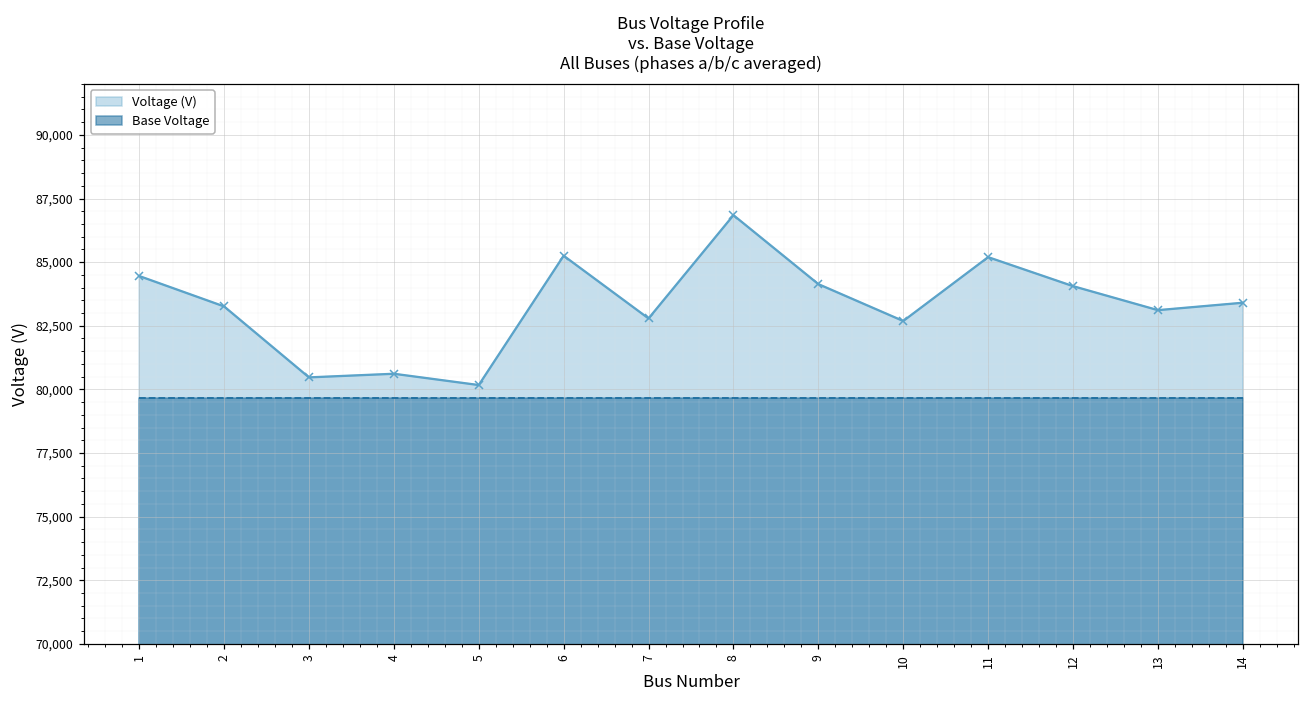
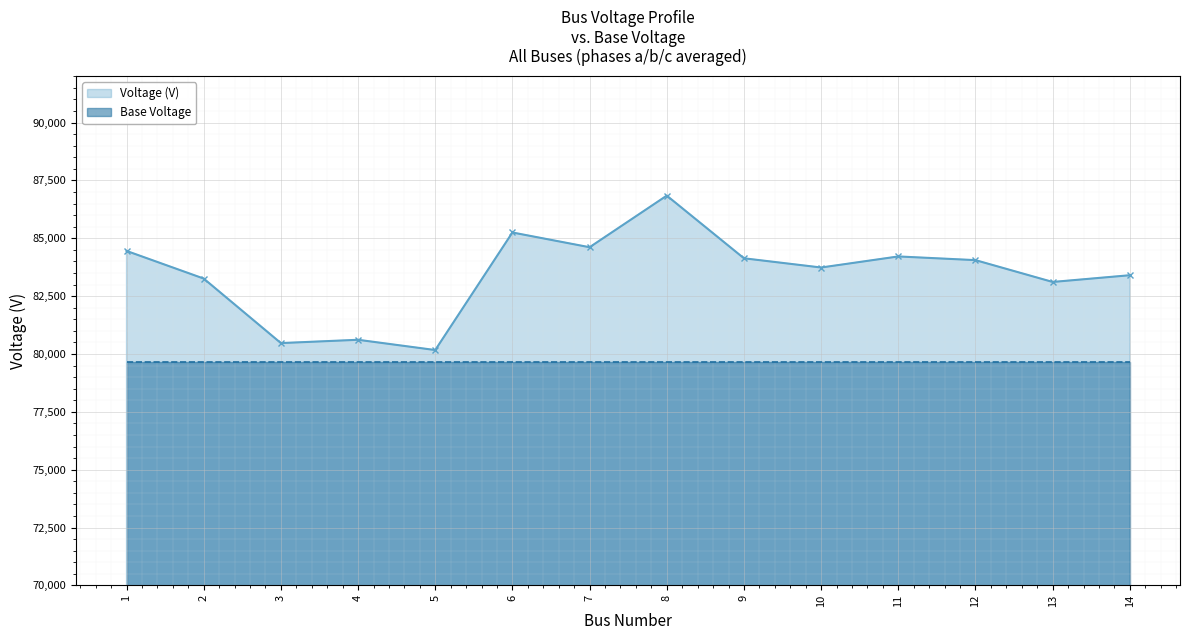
  {
    "Voltage (V)": {
      "1": "84,500",
      "2": "83,300",
      "3": "80,500",
      "4": "80,600",
      "5": "80,200",
      "6": "85,300",
-     "7": "82,800",
+     "7": "84,600",
      "8": "86,800",
      "9": "84,100",
-     "10": "82,700",
-     "11": "85,200",
+     "10": "83,700",
+     "11": "84,200",
      "12": "84,100",
      "13": "83,100",
      "14": "83,400"
    },
    "Base Voltage": {
      "1": "79,700",
      "2": "79,700",
      "3": "79,700",
      "4": "79,700",
      "5": "79,700",
      "6": "79,700",
      "7": "79,700",
      "8": "79,700",
      "9": "79,700",
      "10": "79,700",
      "11": "79,700",
      "12": "79,700",
      "13": "79,700",
      "14": "79,700"
    }
  }
